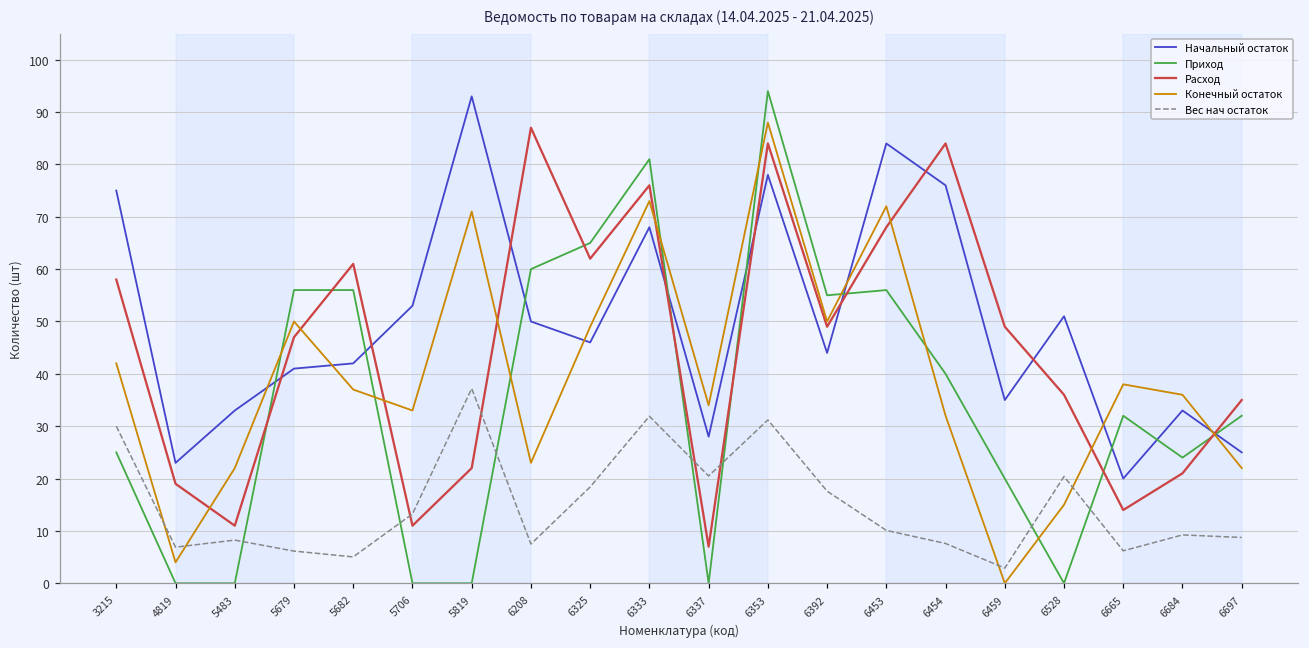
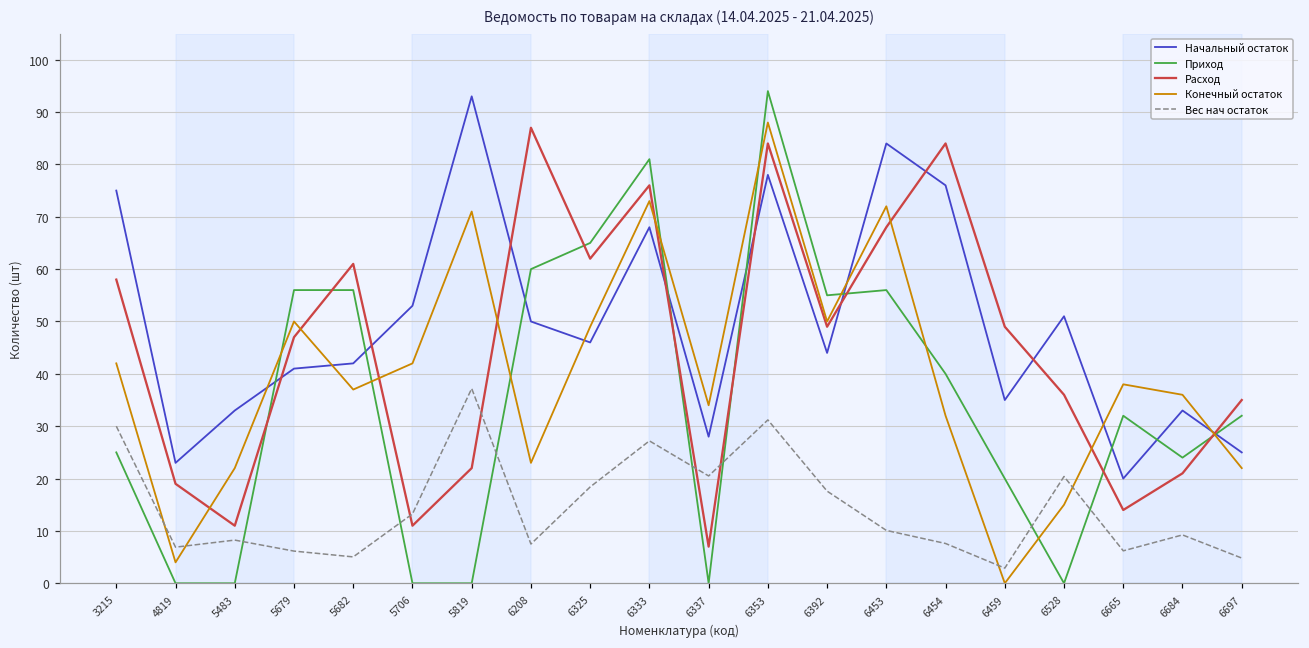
  {
    "Начальный остаток": {
      "3215": 75,
      "4819": 23,
      "5483": 33,
      "5679": 41,
      "5682": 42,
      "5706": 53,
      "5819": 93,
      "6208": 50,
      "6325": 46,
      "6333": 68,
      "6337": 28,
      "6353": 78,
      "6392": 44,
      "6453": 84,
      "6454": 76,
      "6459": 35,
      "6528": 51,
      "6665": 20,
      "6684": 33,
      "6697": 25
    },
    "Приход": {
      "3215": 25,
      "4819": 0,
      "5483": 0,
      "5679": 56,
      "5682": 56,
      "5706": 0,
      "5819": 0,
      "6208": 60,
      "6325": 65,
      "6333": 81,
      "6337": 0,
      "6353": 94,
      "6392": 55,
      "6453": 56,
      "6454": 40,
      "6459": 20,
      "6528": 0,
      "6665": 32,
      "6684": 24,
      "6697": 32
    },
    "Расход": {
      "3215": 58,
      "4819": 19,
      "5483": 11,
      "5679": 47,
      "5682": 61,
      "5706": 11,
      "5819": 22,
      "6208": 87,
      "6325": 62,
      "6333": 76,
      "6337": 7,
      "6353": 84,
      "6392": 49,
      "6453": 68,
      "6454": 84,
      "6459": 49,
      "6528": 36,
      "6665": 14,
      "6684": 21,
      "6697": 35
    },
    "Конечный остаток": {
      "3215": 42,
      "4819": 4,
      "5483": 22,
      "5679": 50,
      "5682": 37,
-     "5706": 33,
+     "5706": 42,
      "5819": 71,
      "6208": 23,
      "6325": 49,
      "6333": 73,
      "6337": 34,
      "6353": 88,
      "6392": 50,
      "6453": 72,
      "6454": 32,
      "6459": 0,
      "6528": 15,
      "6665": 38,
      "6684": 36,
      "6697": 22
    },
    "Вес нач остаток": {
      "3215": 30,
      "4819": 7,
      "5483": 8,
      "5679": 6,
      "5682": 5,
      "5706": 13,
      "5819": 37,
      "6208": 8,
      "6325": 18,
-     "6333": 32,
+     "6333": 27,
      "6337": 21,
      "6353": 31,
      "6392": 18,
      "6453": 10,
      "6454": 8,
      "6459": 3,
      "6528": 20,
      "6665": 6,
      "6684": 9,
-     "6697": 9
+     "6697": 5
    }
  }
